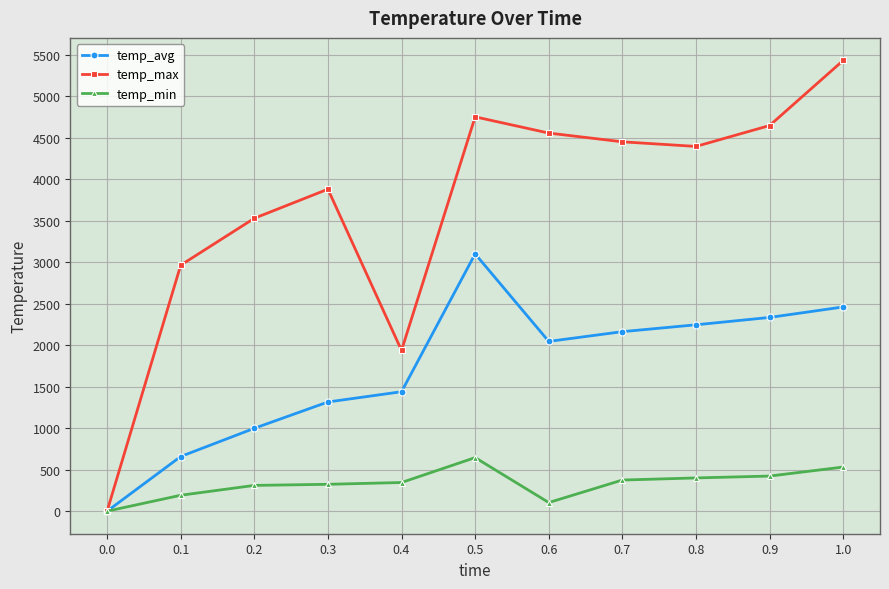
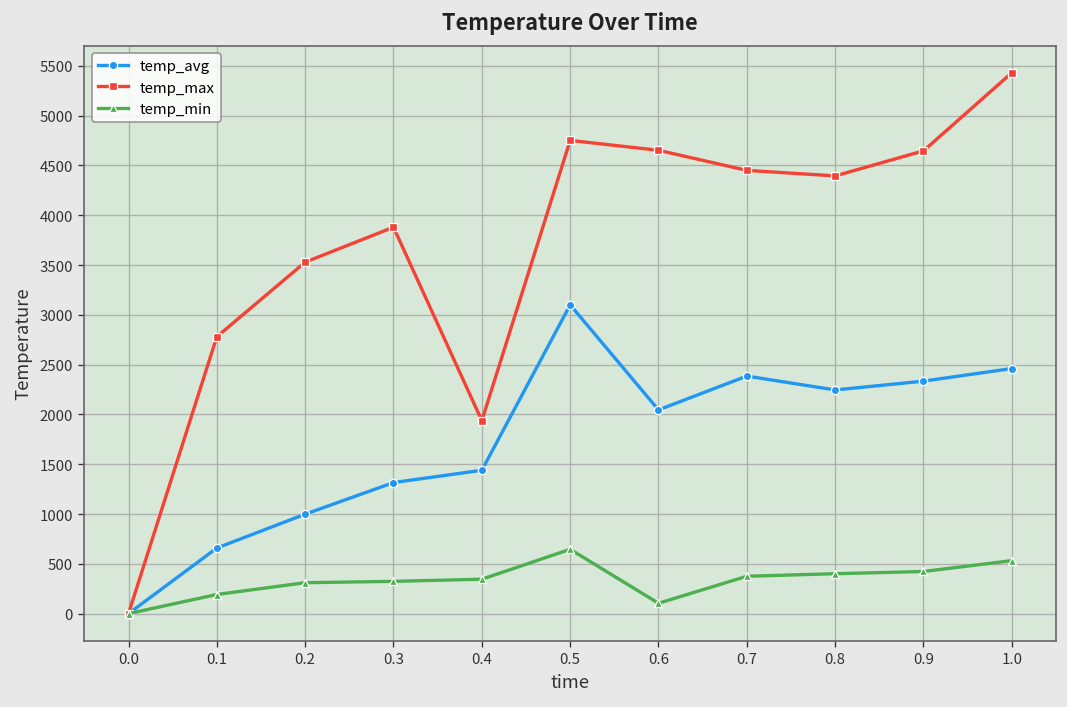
  {
    "temp_avg": {
      "0.1": 700,
      "0.2": 1000,
      "0.3": 1300,
      "0.4": 1400,
      "0.5": 3100,
      "0.6": 2000,
-     "0.7": 2200,
+     "0.7": 2400,
      "0.8": 2200,
      "0.9": 2300,
      "1.0": 2500
    },
    "temp_max": {
-     "0.1": 3000,
+     "0.1": 2800,
      "0.2": 3500,
      "0.3": 3900,
      "0.4": 1900,
      "0.5": 4800,
-     "0.6": 4600,
+     "0.6": 4700,
      "0.7": 4500,
      "0.8": 4400,
      "0.9": 4600,
      "1.0": 5400
    },
    "temp_min": {
      "0.1": 200,
      "0.2": 300,
      "0.3": 300,
      "0.4": 300,
      "0.5": 600,
      "0.6": 100,
      "0.7": 400,
      "0.8": 400,
      "0.9": 400,
      "1.0": 500
    }
  }
